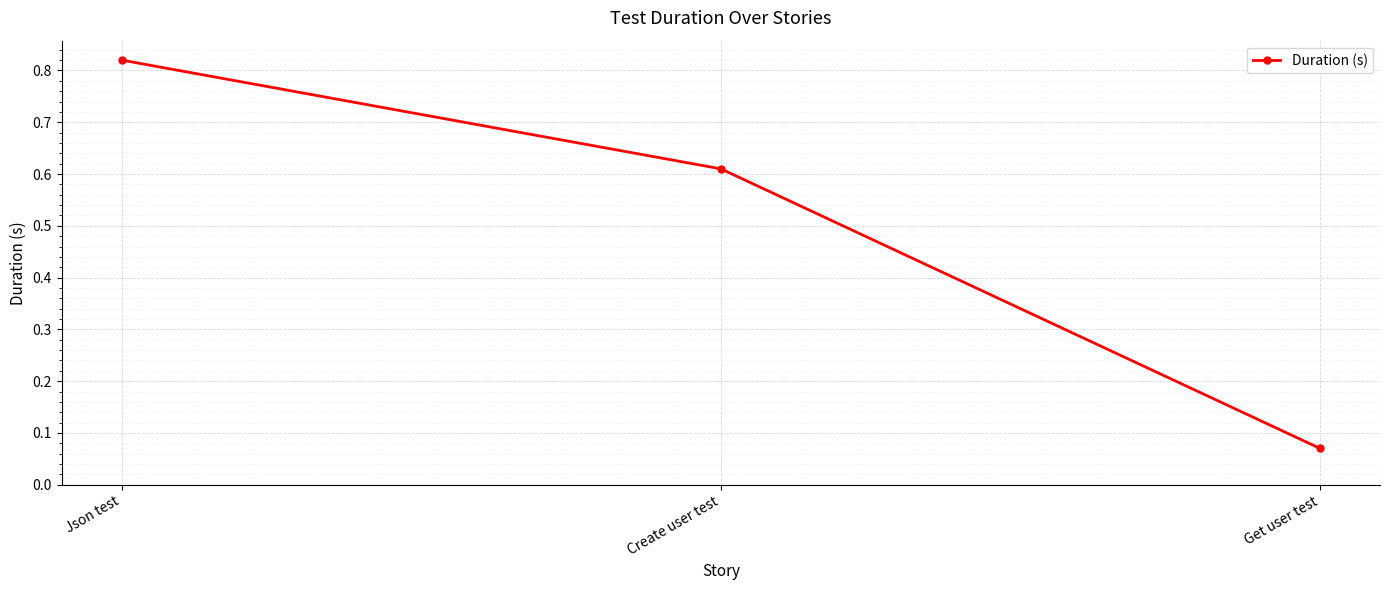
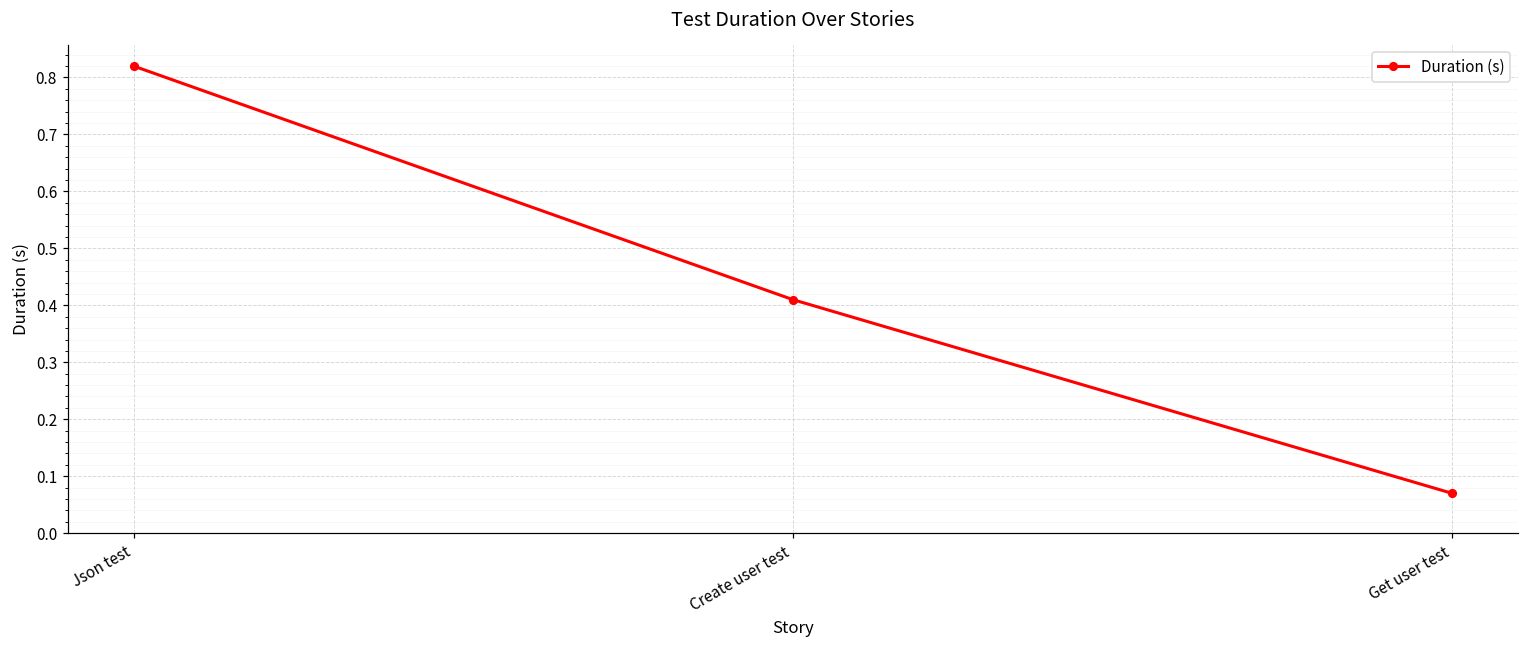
  {
    "Json test": 0.82,
-   "Create user test": 0.61,
+   "Create user test": 0.41,
    "Get user test": 0.07
  }
